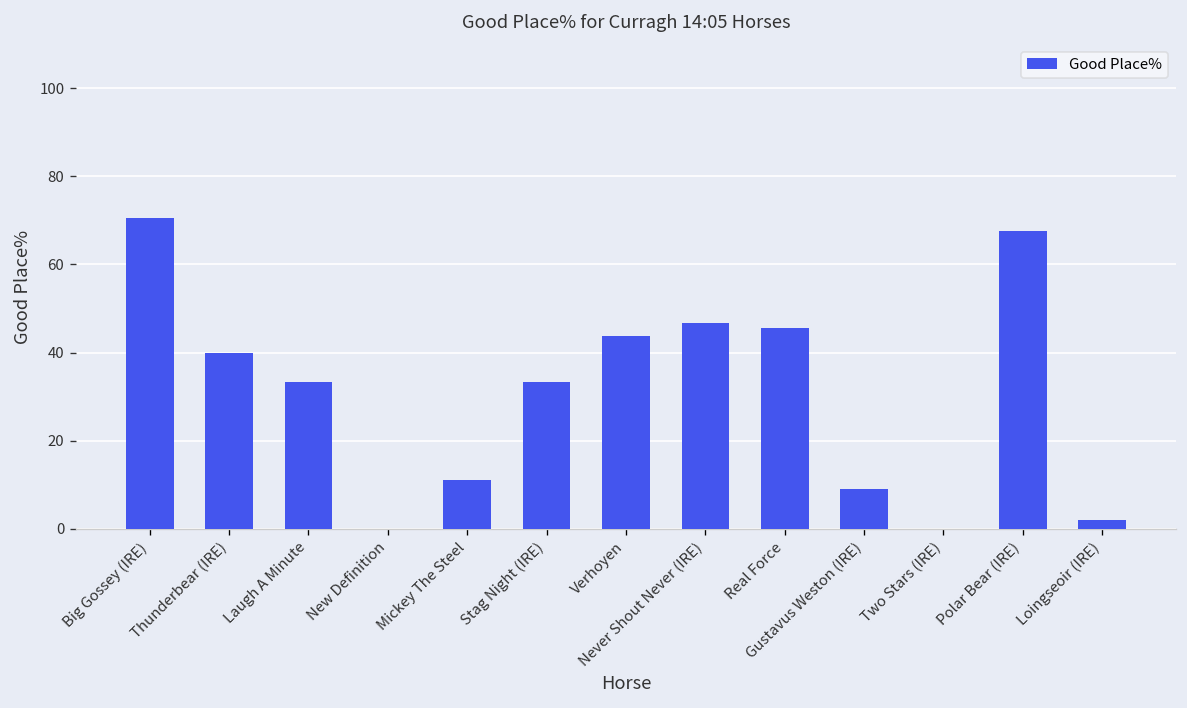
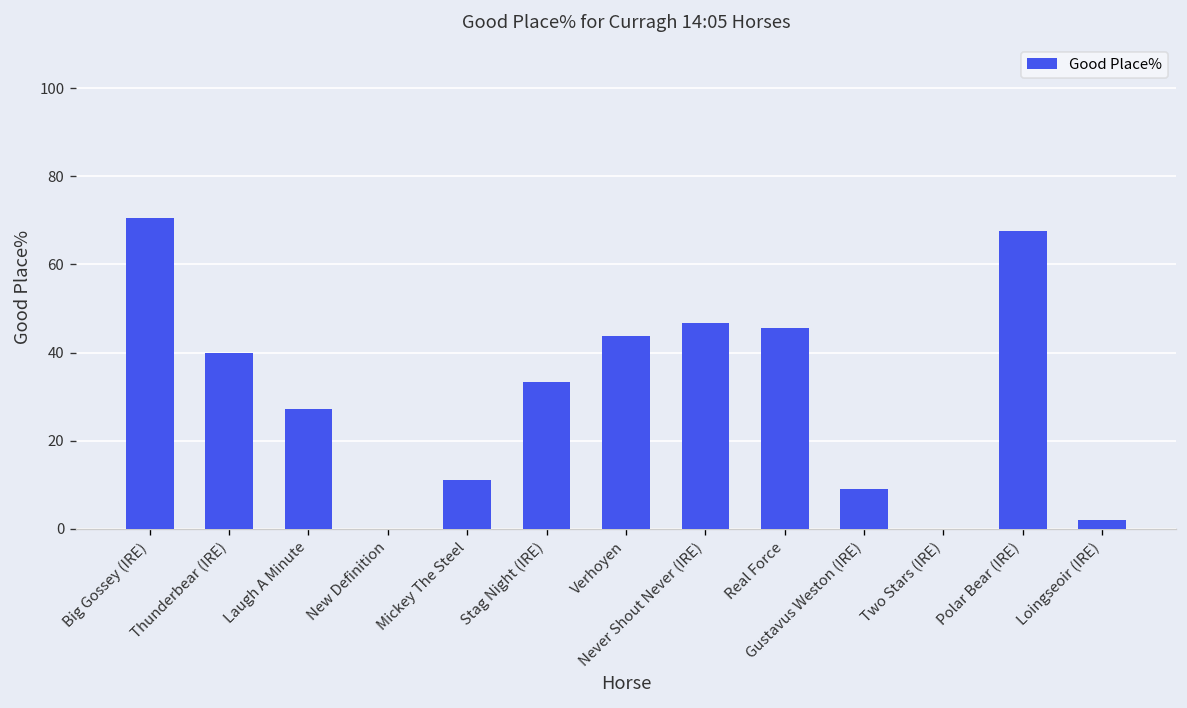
  {
    "Big Gossey (IRE)": 71,
    "Thunderbear (IRE)": 40,
-   "Laugh A Minute": 33,
+   "Laugh A Minute": 27,
    "New Definition": 0,
    "Mickey The Steel": 11,
    "Stag Night (IRE)": 33,
    "Verhoyen": 44,
    "Never Shout Never (IRE)": 47,
    "Real Force": 46,
    "Gustavus Weston (IRE)": 9,
    "Two Stars (IRE)": 0,
    "Polar Bear (IRE)": 68,
    "Loingseoir (IRE)": 2
  }
